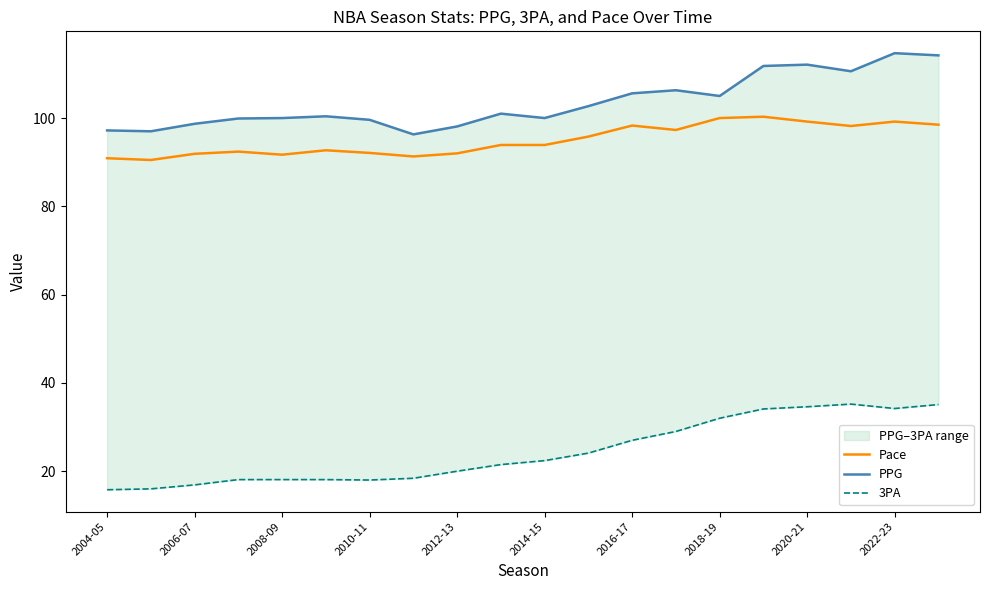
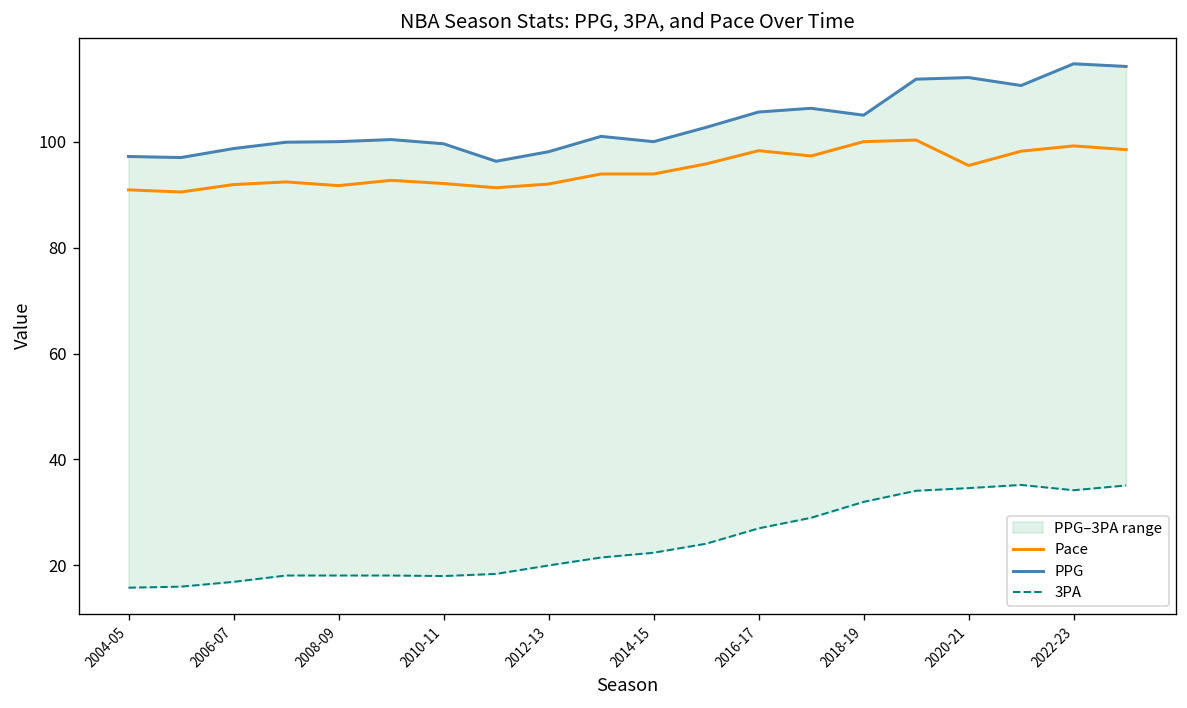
  {
    "Pace": {
      "2004-05": 91,
      "2006-07": 92,
      "2008-09": 92,
      "2010-11": 92,
      "2012-13": 92,
      "2014-15": 94,
      "2016-17": 98,
      "2018-19": 100,
-     "2020-21": 99,
+     "2020-21": 96,
      "2022-23": 99
    },
    "PPG–3PA range": {
      "2004-05": 97,
      "2006-07": 99,
      "2008-09": 100,
      "2010-11": 100,
      "2012-13": 98,
      "2014-15": 100,
      "2016-17": 106,
      "2018-19": 105,
      "2020-21": 112,
      "2022-23": 115
    },
    "3PA": {
      "2004-05": 16,
      "2006-07": 17,
      "2008-09": 18,
      "2010-11": 18,
      "2012-13": 20,
      "2014-15": 22,
      "2016-17": 27,
      "2018-19": 32,
      "2020-21": 35,
      "2022-23": 34
    }
  }
